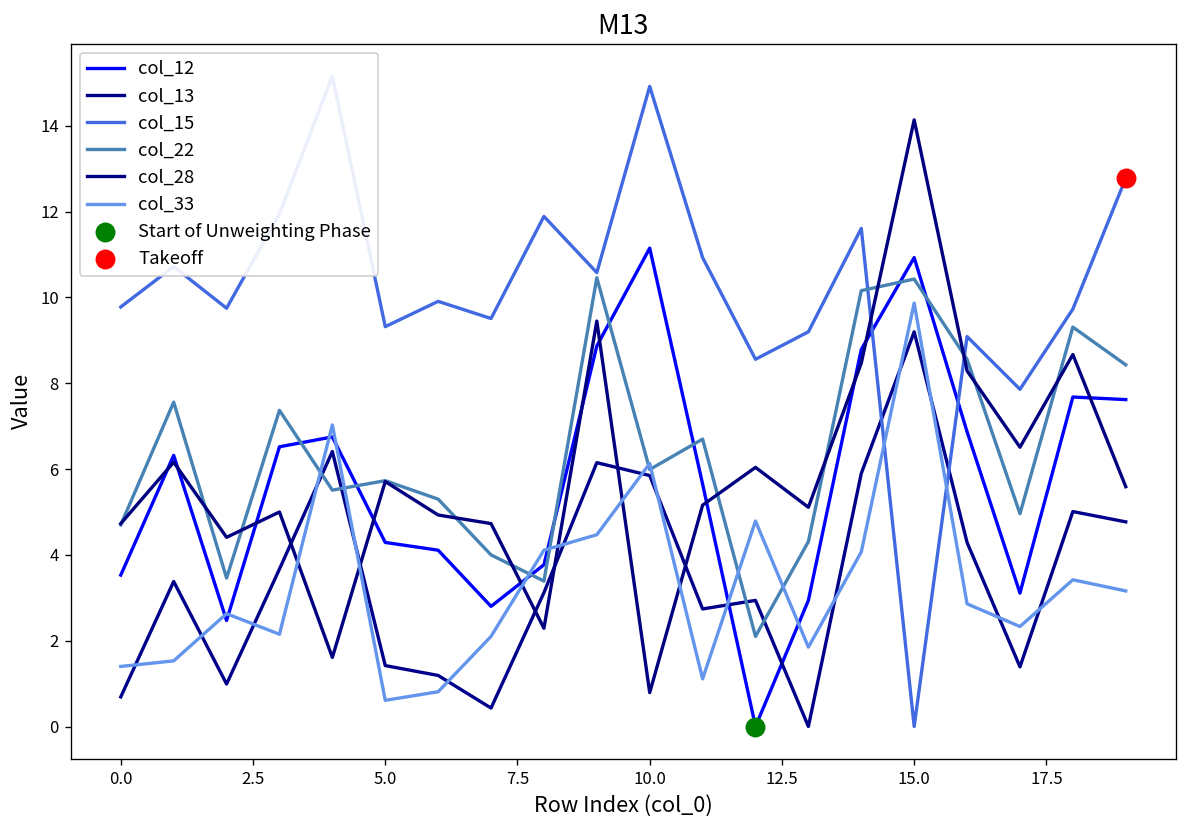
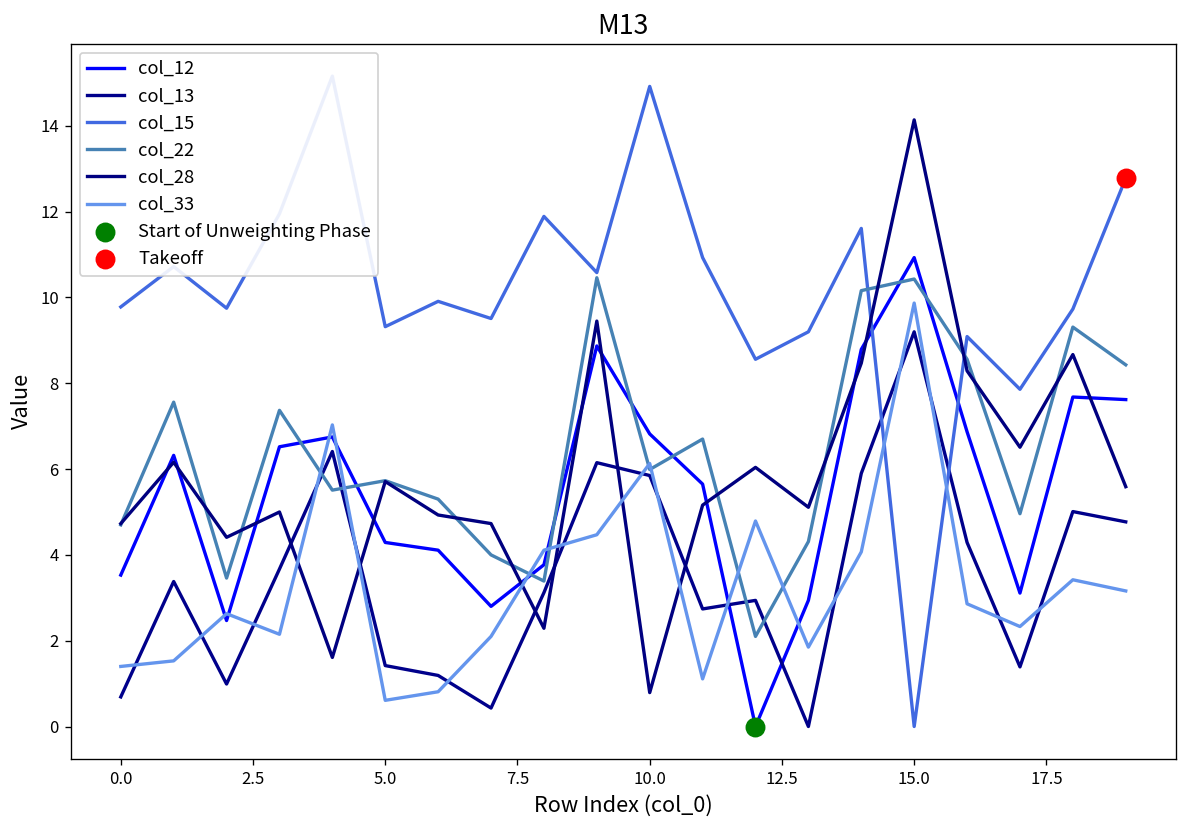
  {
    "col_12": {
      "0.0": 3.5,
      "5.0": 4.3,
-     "10.0": 11.2,
+     "10.0": 6.8,
      "15.0": 10.9
    }
  }
